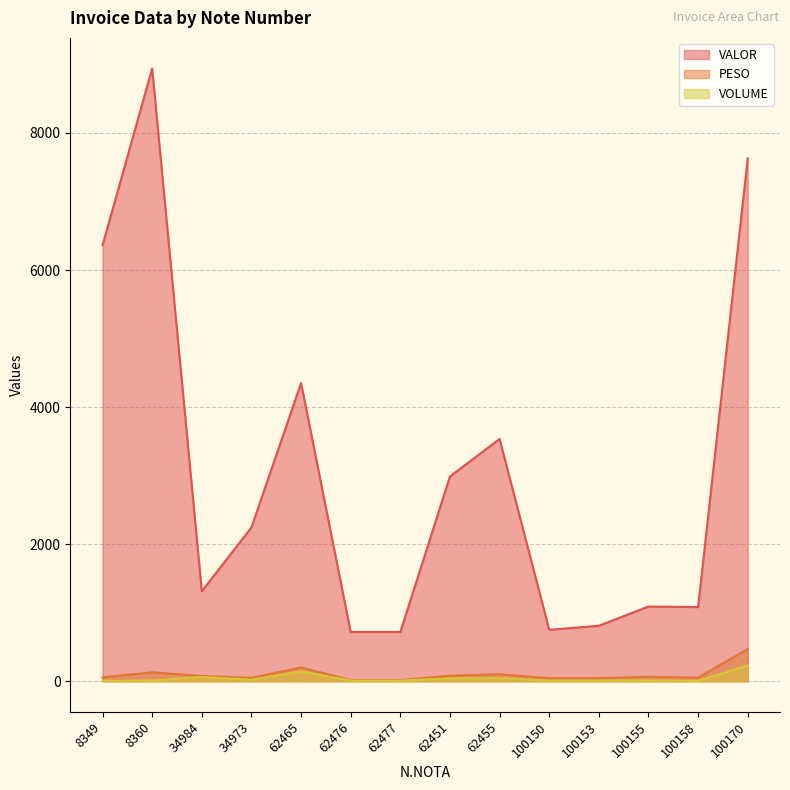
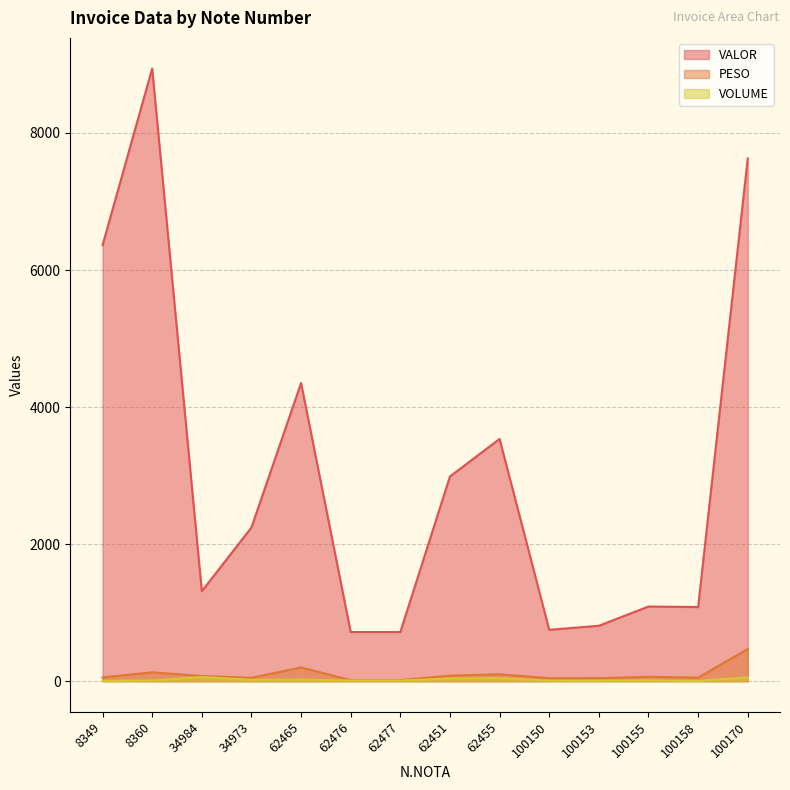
  {
    "Invoice Data by Note Number": {
      "VOLUME": {
        "8349": 0,
        "8360": 0,
-       "62465": 100,
+       "62465": 0,
        "62451": 0,
        "62455": 0,
        "100155": 0,
        "100158": 0,
-       "100170": 200
+       "100170": 100
      }
    }
  }
